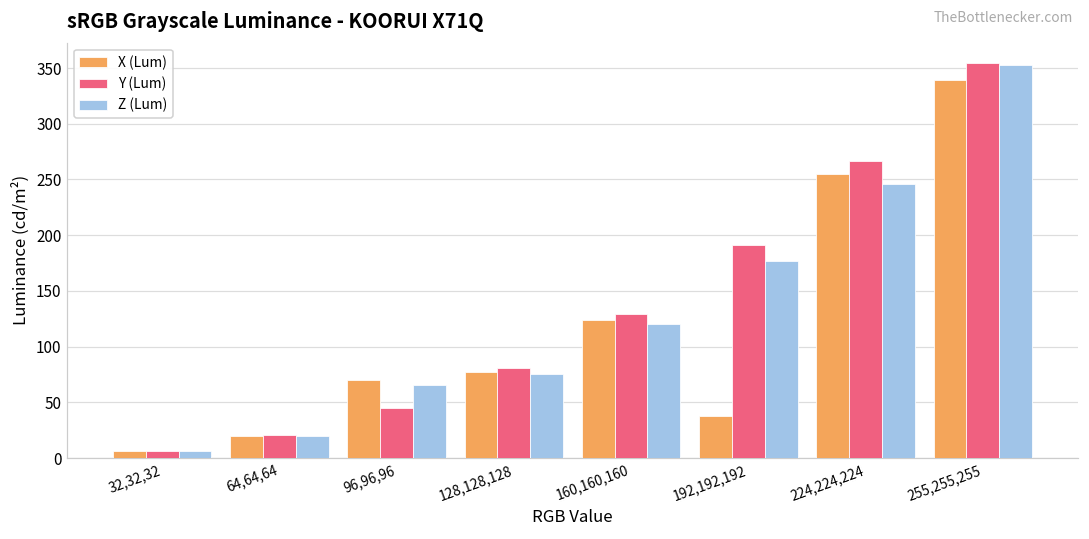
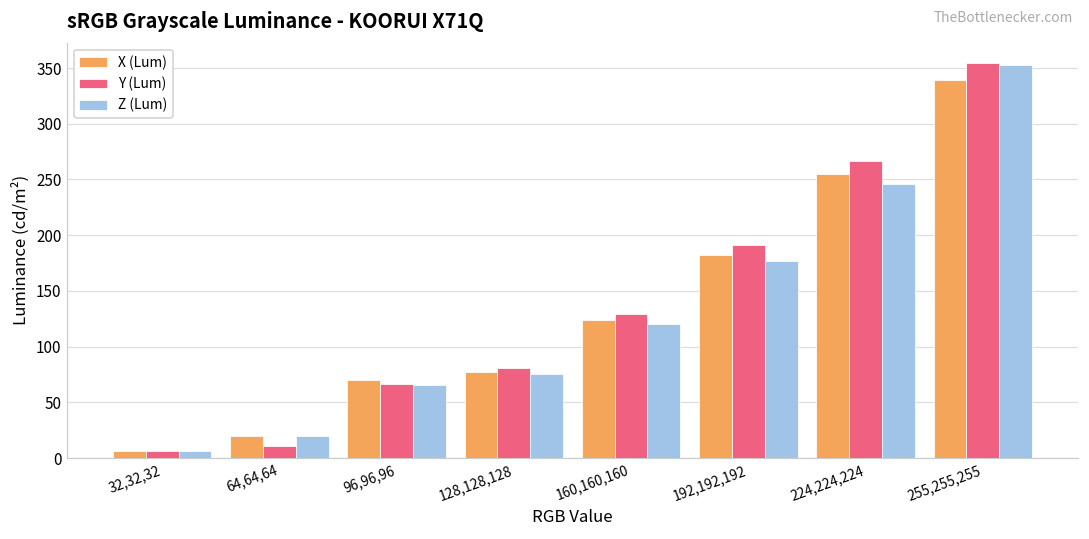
  {
    "X (Lum)": {
      "32,32,32": 6,
      "64,64,64": 20,
      "96,96,96": 70,
      "128,128,128": 77,
      "160,160,160": 124,
-     "192,192,192": 37,
+     "192,192,192": 183,
      "224,224,224": 255,
      "255,255,255": 339
    },
    "Y (Lum)": {
      "32,32,32": 6,
-     "64,64,64": 21,
-     "96,96,96": 45,
+     "64,64,64": 11,
+     "96,96,96": 67,
      "128,128,128": 81,
      "160,160,160": 129,
      "192,192,192": 191,
      "224,224,224": 267,
      "255,255,255": 355
    },
    "Z (Lum)": {
      "32,32,32": 6,
      "64,64,64": 20,
      "96,96,96": 65,
      "128,128,128": 76,
      "160,160,160": 120,
      "192,192,192": 177,
      "224,224,224": 246,
      "255,255,255": 352
    }
  }
